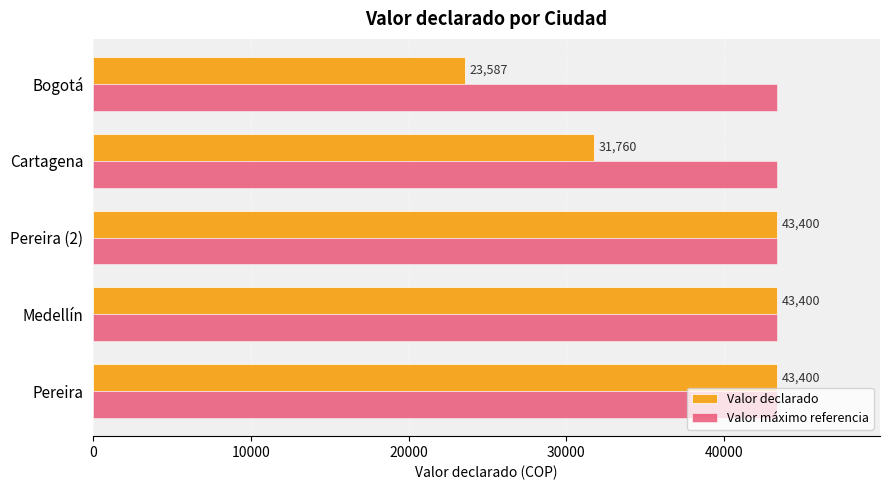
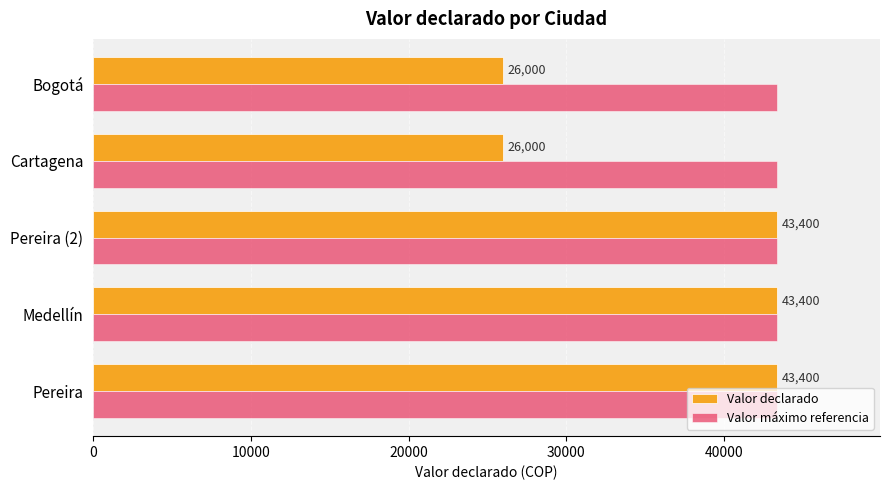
  {
    "Valor declarado": {
-     "Bogotá": "23,587",
-     "Cartagena": "31,760",
+     "Bogotá": "26,000",
+     "Cartagena": "26,000",
      "Pereira (2)": "43,400",
      "Medellín": "43,400",
      "Pereira": "43,400"
    },
    "Valor máximo referencia": {
      "Bogotá": "43400",
      "Cartagena": "43400"
    }
  }
